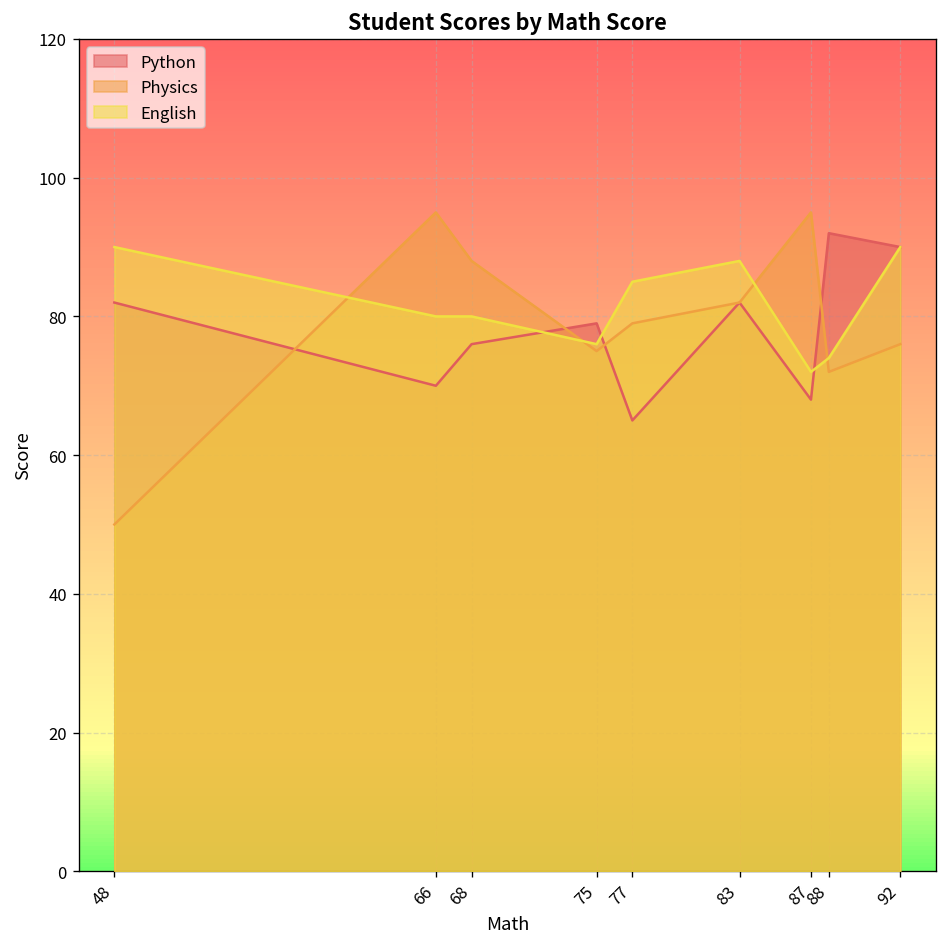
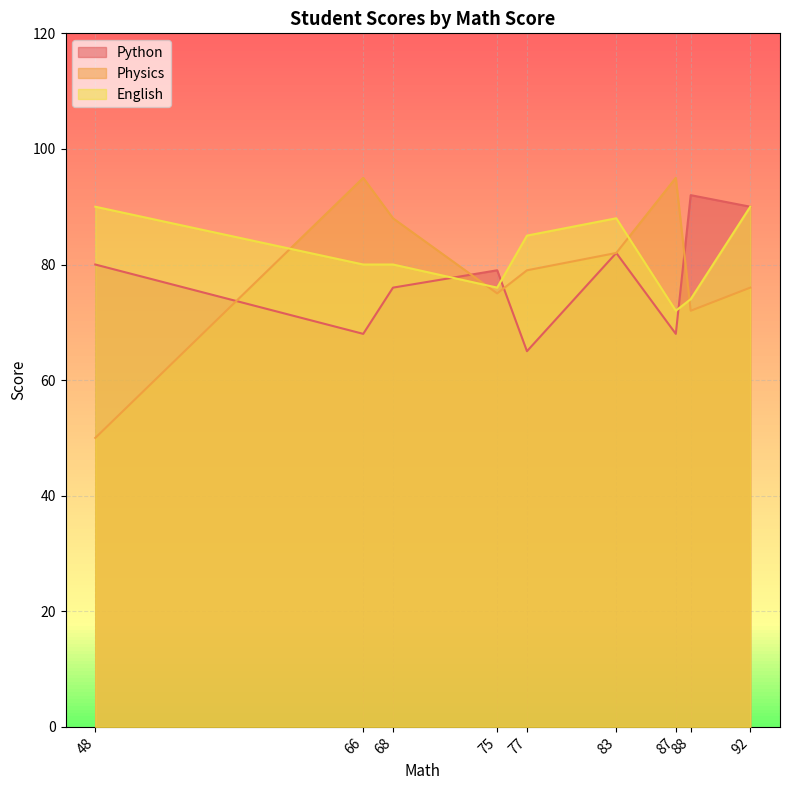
  {
    "Python": {
-     "48": 82,
-     "66": 70,
+     "48": 80,
+     "66": 68,
      "68": 76,
      "75": 79,
      "77": 65,
      "87": 68,
      "88": 92
    }
  }
